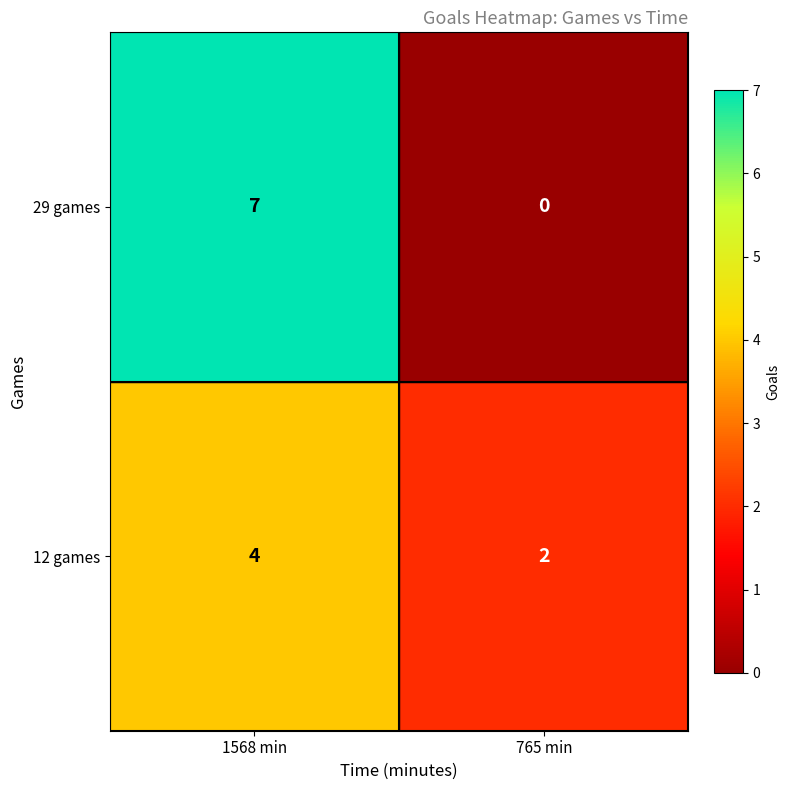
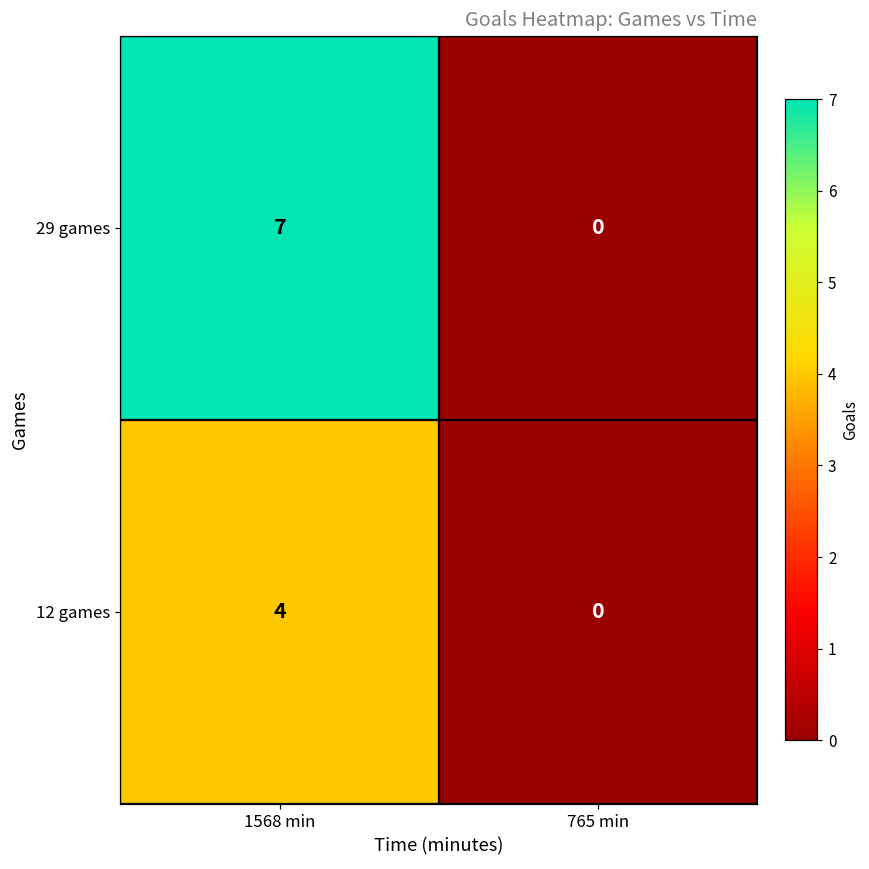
  {
    "29 games": {
      "1568 min": 7,
      "765 min": 0
    },
    "12 games": {
      "1568 min": 4,
-     "765 min": 2
+     "765 min": 0
    }
  }
